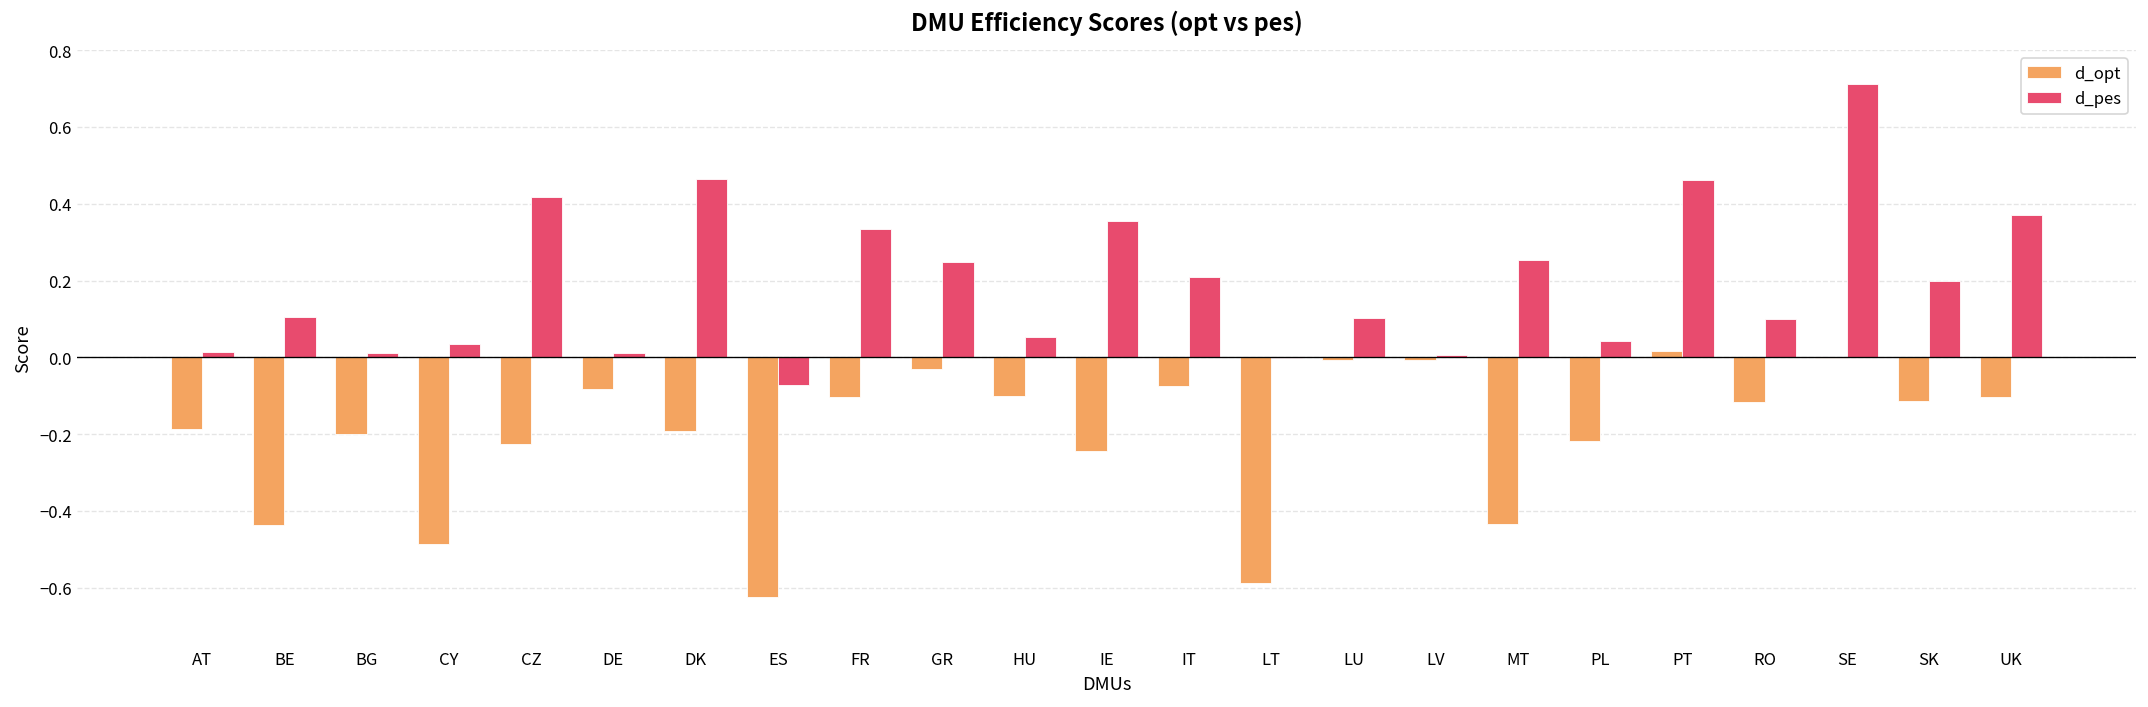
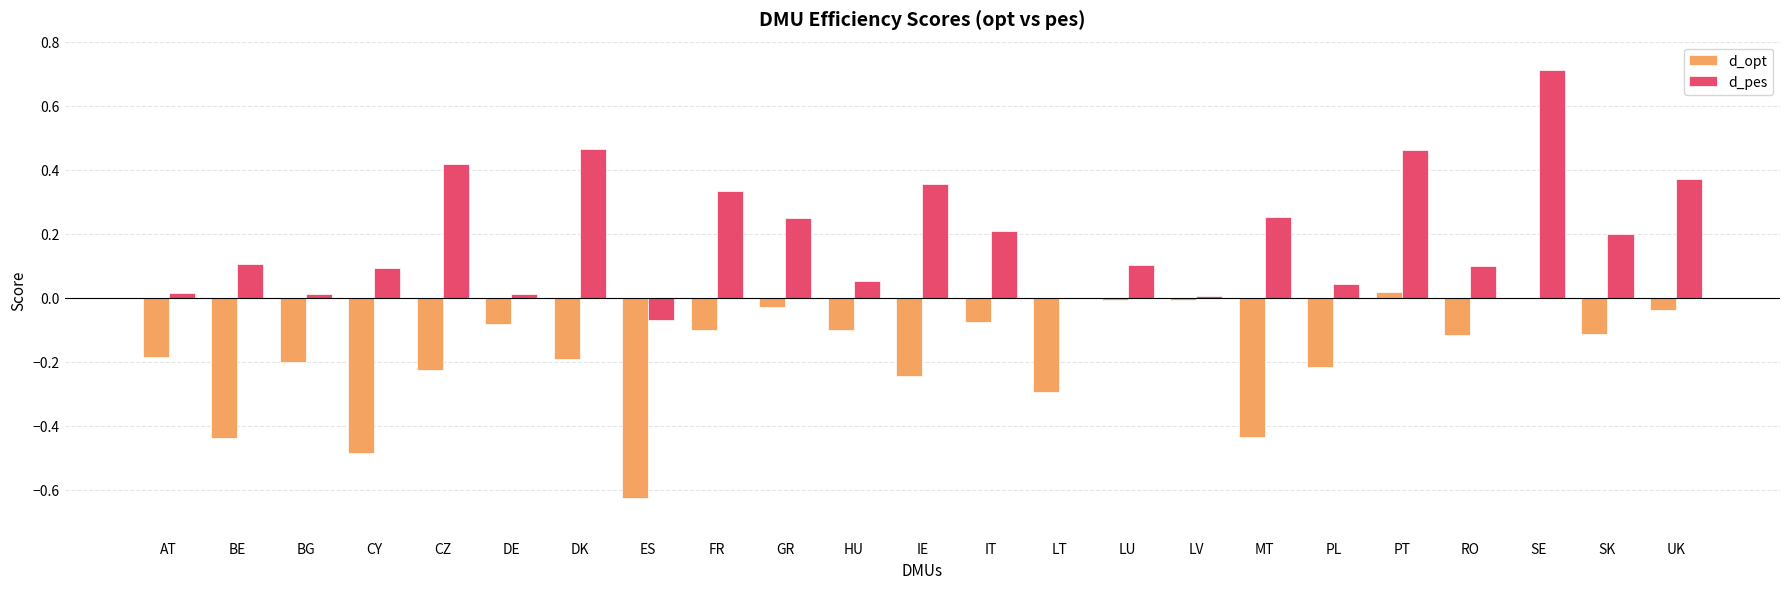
  {
    "d_opt": {
      "AT": -0.19,
      "BE": -0.44,
      "BG": -0.20,
      "CY": -0.49,
      "CZ": -0.23,
      "DE": -0.08,
      "DK": -0.19,
      "ES": -0.63,
      "FR": -0.10,
      "GR": -0.03,
      "HU": -0.10,
      "IE": -0.24,
      "IT": -0.08,
-     "LT": -0.59,
+     "LT": -0.29,
      "MT": -0.43,
      "PL": -0.22,
      "PT": 0.02,
      "RO": -0.12,
      "SK": -0.11,
-     "UK": -0.10
+     "UK": -0.04
    },
    "d_pes": {
      "AT": 0.01,
      "BE": 0.10,
      "BG": 0.01,
-     "CY": 0.03,
+     "CY": 0.09,
      "CZ": 0.42,
      "DE": 0.01,
      "DK": 0.46,
      "ES": -0.07,
      "FR": 0.33,
      "GR": 0.25,
      "HU": 0.05,
      "IE": 0.35,
      "IT": 0.21,
      "LU": 0.10,
      "MT": 0.25,
      "PL": 0.04,
      "PT": 0.46,
      "RO": 0.10,
      "SE": 0.71,
      "SK": 0.20,
      "UK": 0.37
    }
  }
